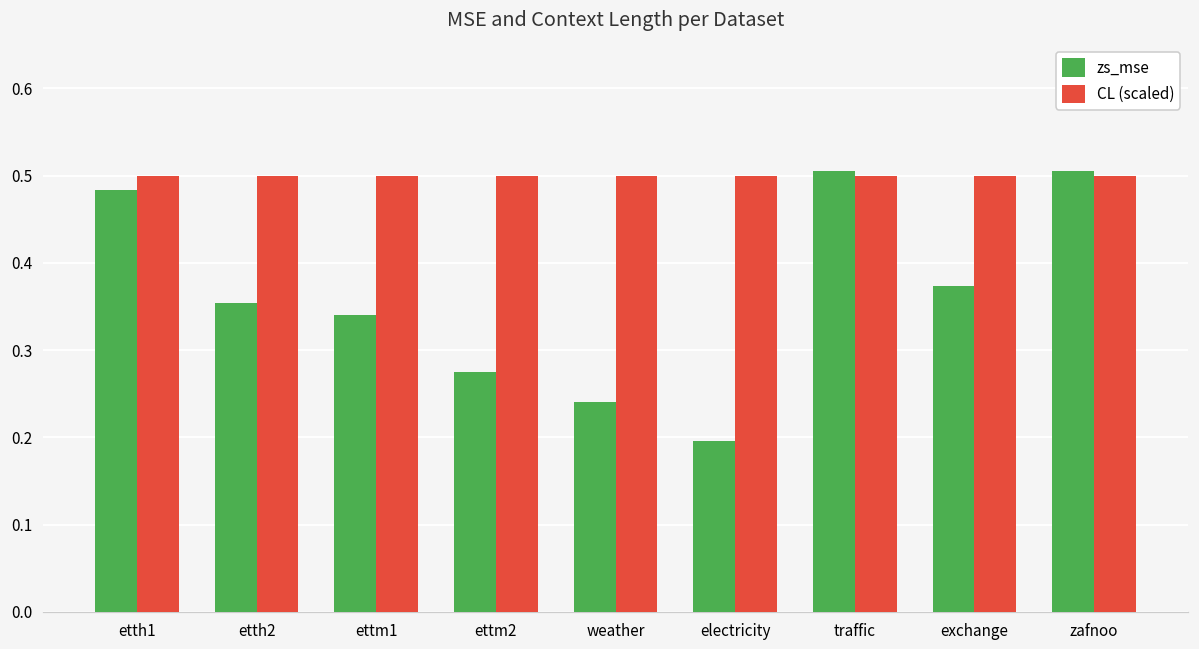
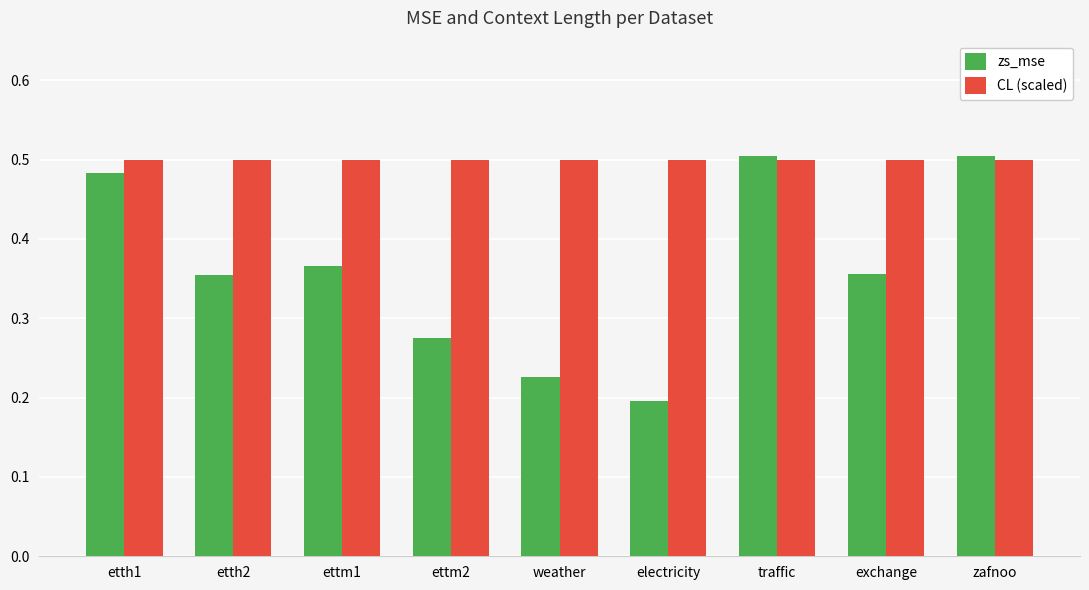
  {
    "zs_mse": {
      "etth1": 0.48,
      "etth2": 0.35,
-     "ettm1": 0.34,
+     "ettm1": 0.37,
      "ettm2": 0.28,
-     "weather": 0.24,
+     "weather": 0.23,
      "electricity": 0.20,
      "traffic": 0.51,
-     "exchange": 0.37,
+     "exchange": 0.36,
      "zafnoo": 0.51
    },
    "CL (scaled)": {
      "etth1": 0.50,
      "etth2": 0.50,
      "ettm1": 0.50,
      "ettm2": 0.50,
      "weather": 0.50,
      "electricity": 0.50,
      "traffic": 0.50,
      "exchange": 0.50,
      "zafnoo": 0.50
    }
  }
